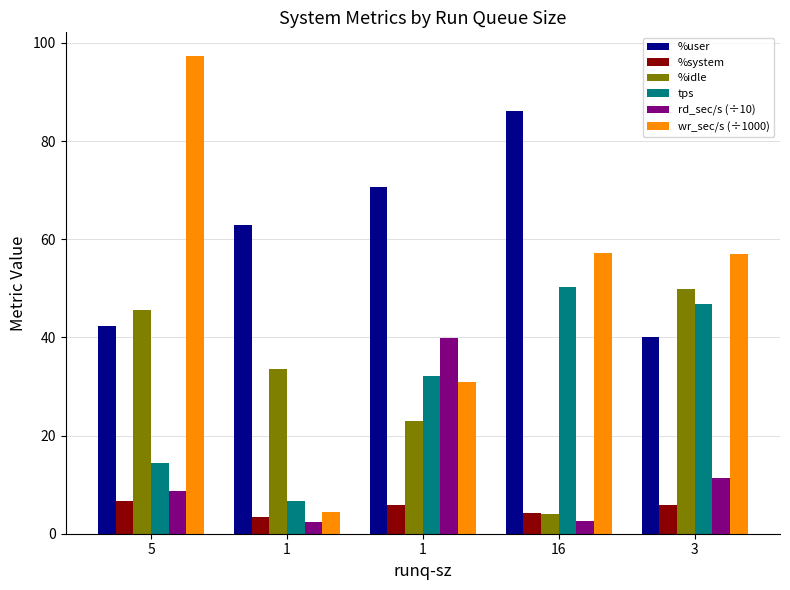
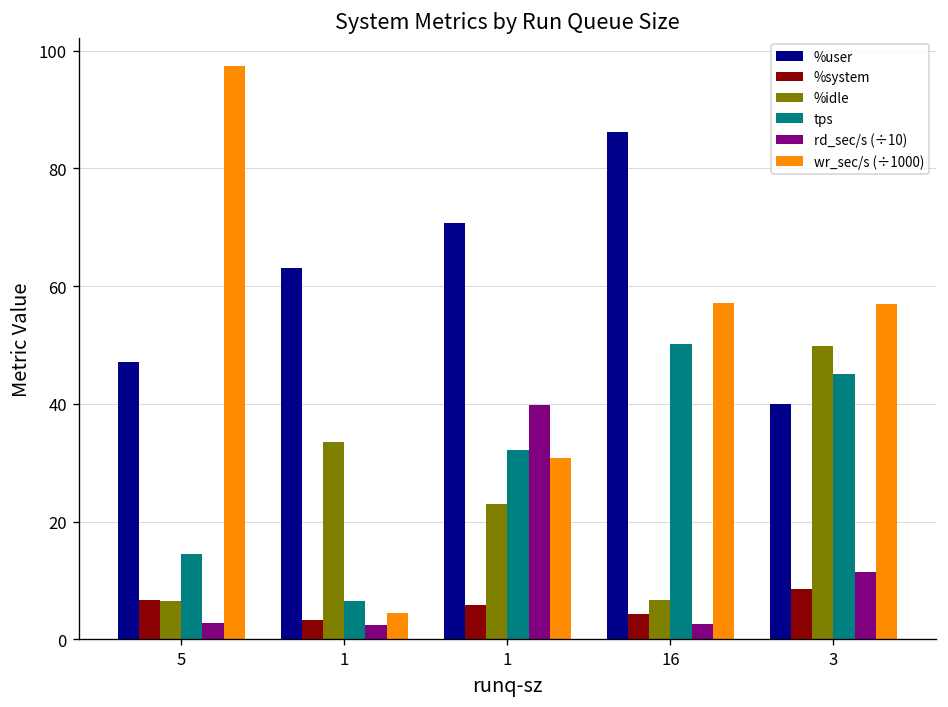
  {
    "%user": {
-     "5": 42,
+     "5": 47,
      "16": 86,
      "3": 40
    },
    "%system": {
      "5": 7,
      "16": 4,
-     "3": 6
+     "3": 9
    },
    "%idle": {
-     "5": 46,
-     "16": 4,
+     "5": 7,
+     "16": 7,
      "3": 50
    },
    "tps": {
      "5": 15,
      "16": 50,
-     "3": 47
+     "3": 45
    },
    "rd_sec/s (÷10)": {
-     "5": 9,
+     "5": 3,
      "16": 3,
      "3": 11
    },
    "wr_sec/s (÷1000)": {
      "5": 97,
      "16": 57,
      "3": 57
    }
  }
